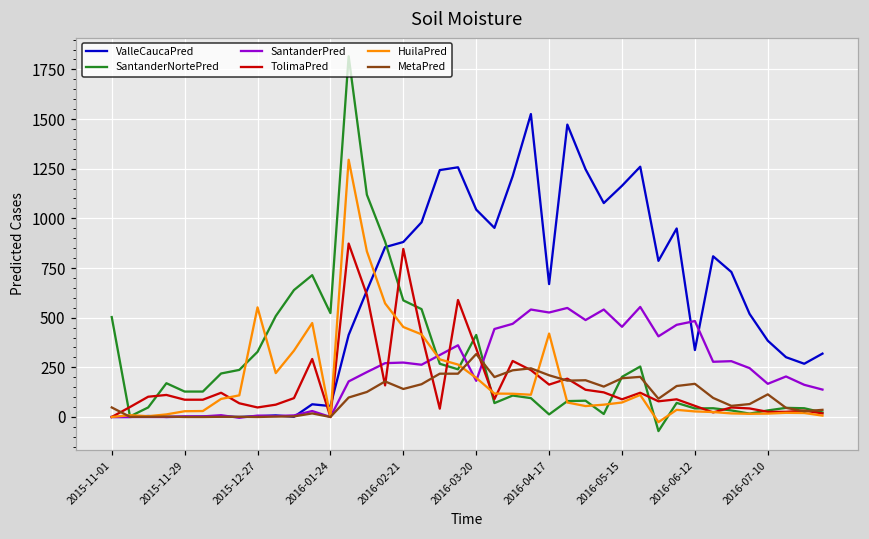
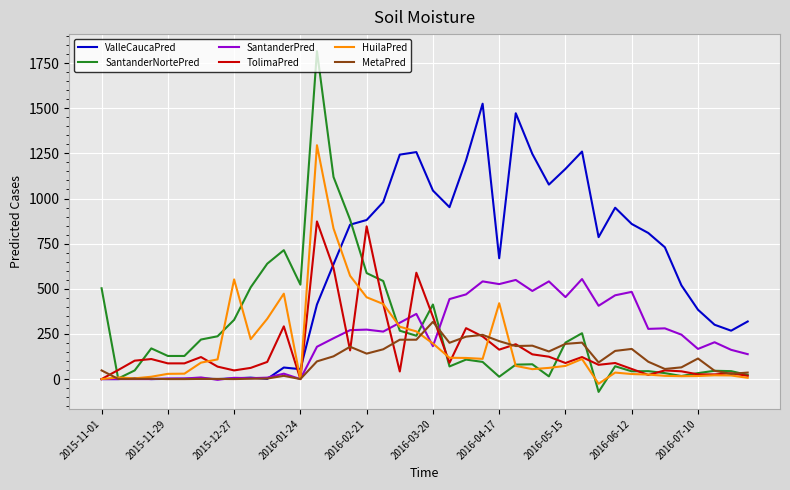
  {
    "ValleCaucaPred": {
      "2016-01-24": 60,
      "2016-02-21": 880,
      "2016-03-20": 1040,
      "2016-04-17": 670,
      "2016-05-15": 1160,
-     "2016-06-12": 340,
+     "2016-06-12": 860,
      "2016-07-10": 380
    },
    "SantanderNortePred": {
      "2015-11-01": 500,
      "2015-11-29": 130,
      "2015-12-27": 330,
      "2016-01-24": 520,
      "2016-02-21": 590,
      "2016-03-20": 410,
      "2016-04-17": 10
    },
    "SantanderPred": {
      "2016-02-21": 270,
      "2016-03-20": 180,
      "2016-04-17": 530,
      "2016-05-15": 450,
      "2016-06-12": 480,
      "2016-07-10": 170
    },
    "TolimaPred": {
      "2015-11-29": 90,
      "2015-12-27": 50,
      "2016-02-21": 850,
      "2016-03-20": 350,
      "2016-04-17": 160,
      "2016-05-15": 90
    },
    "HuilaPred": {
      "2015-11-29": 30,
      "2015-12-27": 550,
      "2016-02-21": 450,
      "2016-03-20": 200,
      "2016-04-17": 420,
      "2016-05-15": 70,
      "2016-06-12": 30
    },
    "MetaPred": {
      "2015-11-01": 50,
      "2016-02-21": 140,
      "2016-03-20": 320,
      "2016-04-17": 210,
      "2016-06-12": 170,
      "2016-07-10": 110
    }
  }
